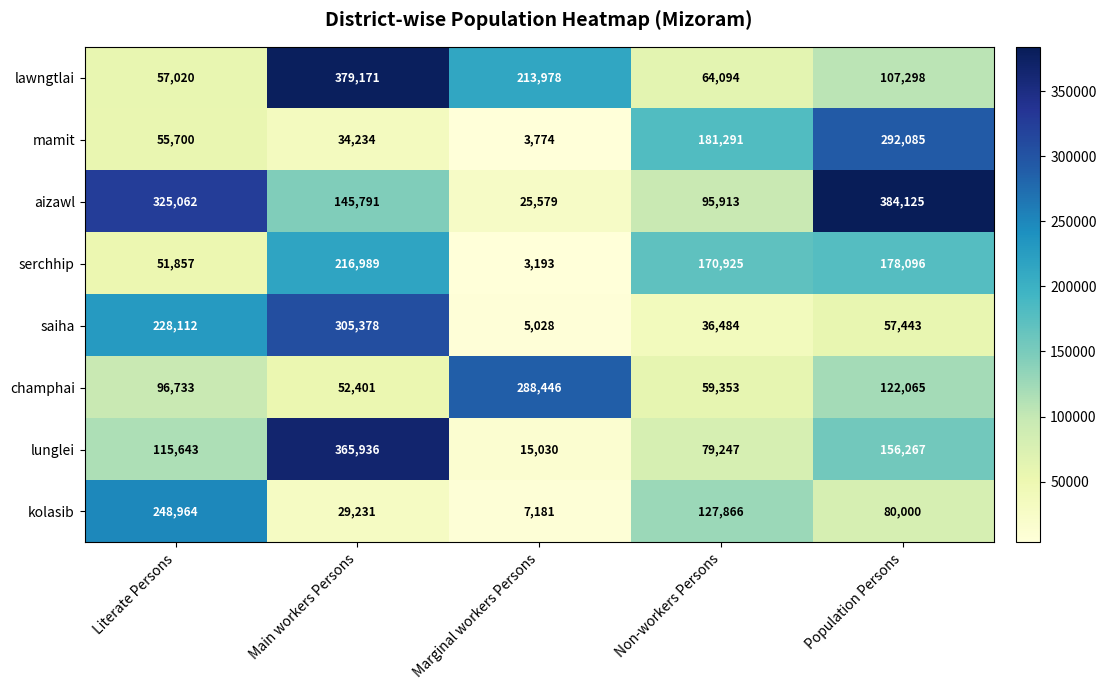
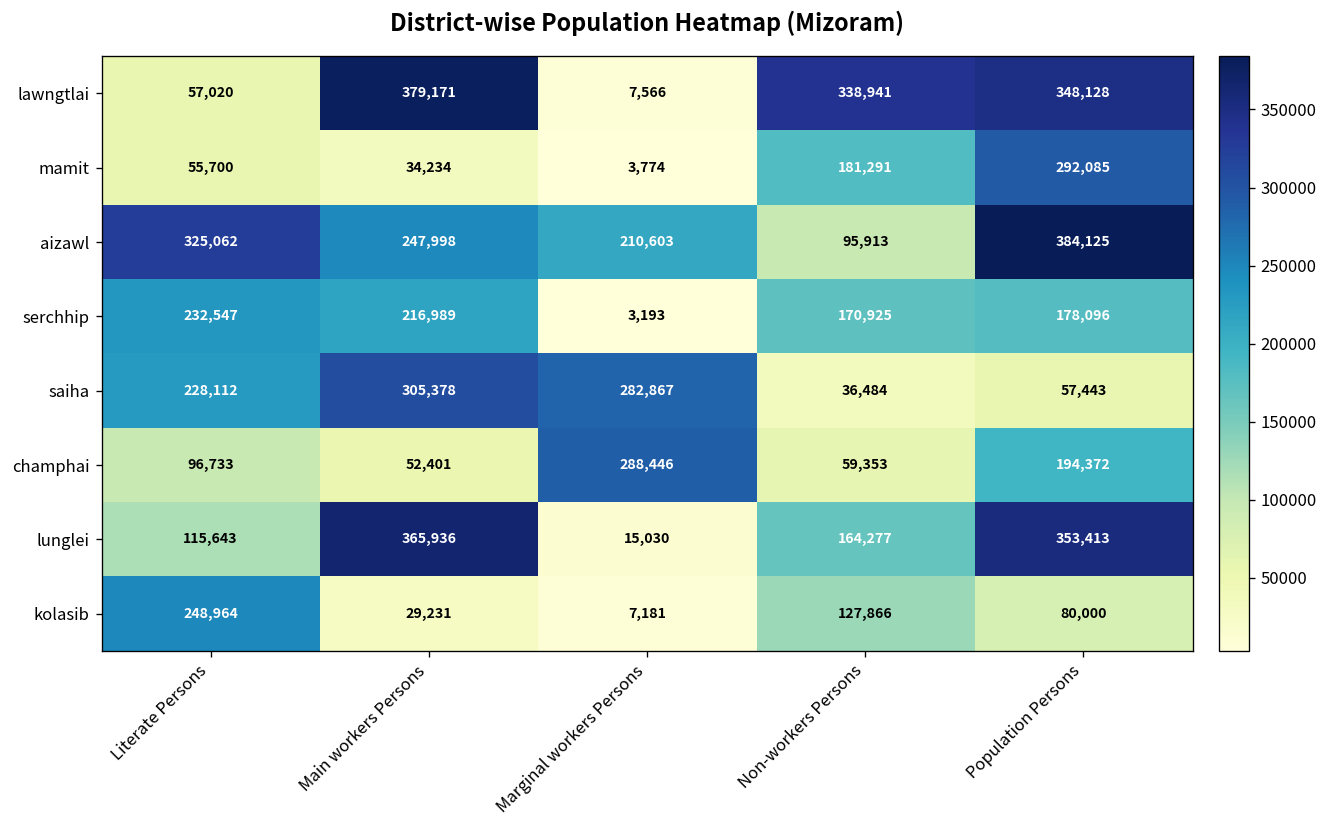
  {
    "lawngtlai": {
      "Literate Persons": "57,020",
      "Main workers Persons": "379,171",
-     "Marginal workers Persons": "213,978",
-     "Non-workers Persons": "64,094",
-     "Population Persons": "107,298"
+     "Marginal workers Persons": "7,566",
+     "Non-workers Persons": "338,941",
+     "Population Persons": "348,128"
    },
    "mamit": {
      "Literate Persons": "55,700",
      "Main workers Persons": "34,234",
      "Marginal workers Persons": "3,774",
      "Non-workers Persons": "181,291",
      "Population Persons": "292,085"
    },
    "aizawl": {
      "Literate Persons": "325,062",
-     "Main workers Persons": "145,791",
-     "Marginal workers Persons": "25,579",
+     "Main workers Persons": "247,998",
+     "Marginal workers Persons": "210,603",
      "Non-workers Persons": "95,913",
      "Population Persons": "384,125"
    },
    "serchhip": {
-     "Literate Persons": "51,857",
+     "Literate Persons": "232,547",
      "Main workers Persons": "216,989",
      "Marginal workers Persons": "3,193",
      "Non-workers Persons": "170,925",
      "Population Persons": "178,096"
    },
    "saiha": {
      "Literate Persons": "228,112",
      "Main workers Persons": "305,378",
-     "Marginal workers Persons": "5,028",
+     "Marginal workers Persons": "282,867",
      "Non-workers Persons": "36,484",
      "Population Persons": "57,443"
    },
    "champhai": {
      "Literate Persons": "96,733",
      "Main workers Persons": "52,401",
      "Marginal workers Persons": "288,446",
      "Non-workers Persons": "59,353",
-     "Population Persons": "122,065"
+     "Population Persons": "194,372"
    },
    "lunglei": {
      "Literate Persons": "115,643",
      "Main workers Persons": "365,936",
      "Marginal workers Persons": "15,030",
-     "Non-workers Persons": "79,247",
-     "Population Persons": "156,267"
+     "Non-workers Persons": "164,277",
+     "Population Persons": "353,413"
    },
    "kolasib": {
      "Literate Persons": "248,964",
      "Main workers Persons": "29,231",
      "Marginal workers Persons": "7,181",
      "Non-workers Persons": "127,866",
      "Population Persons": "80,000"
    }
  }
